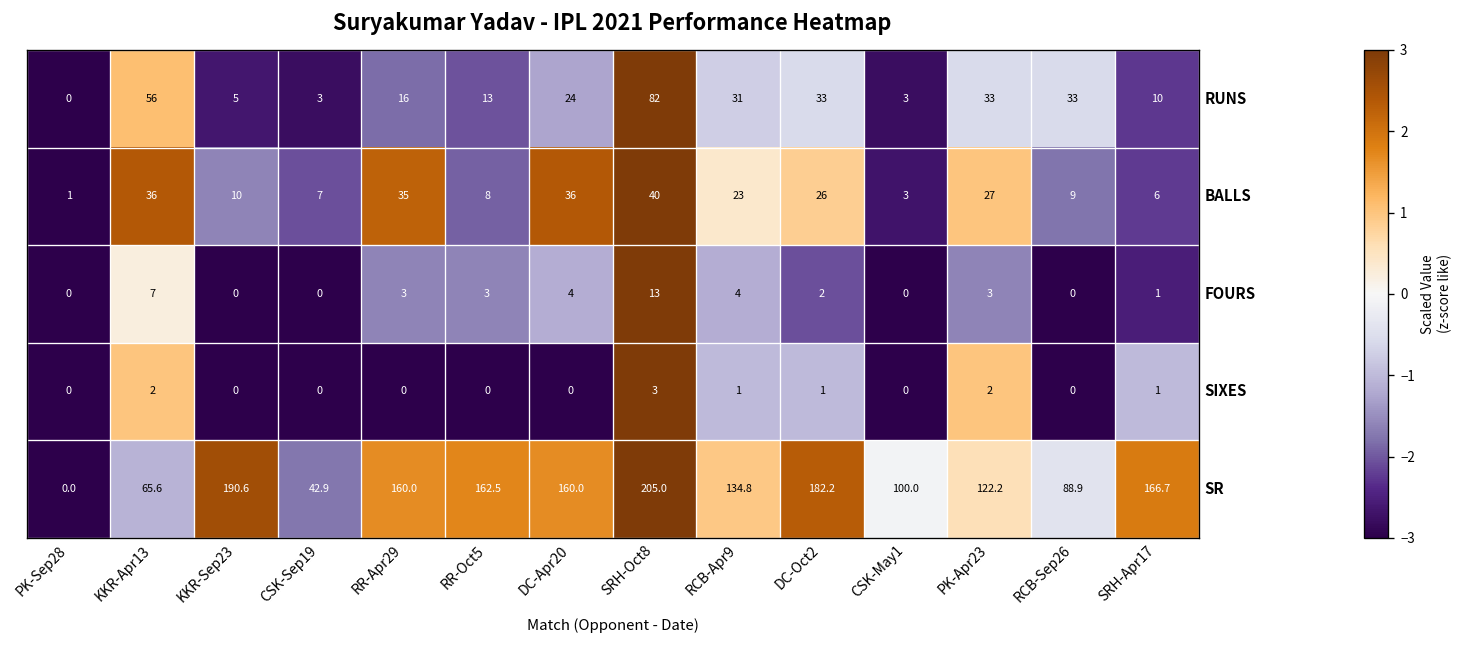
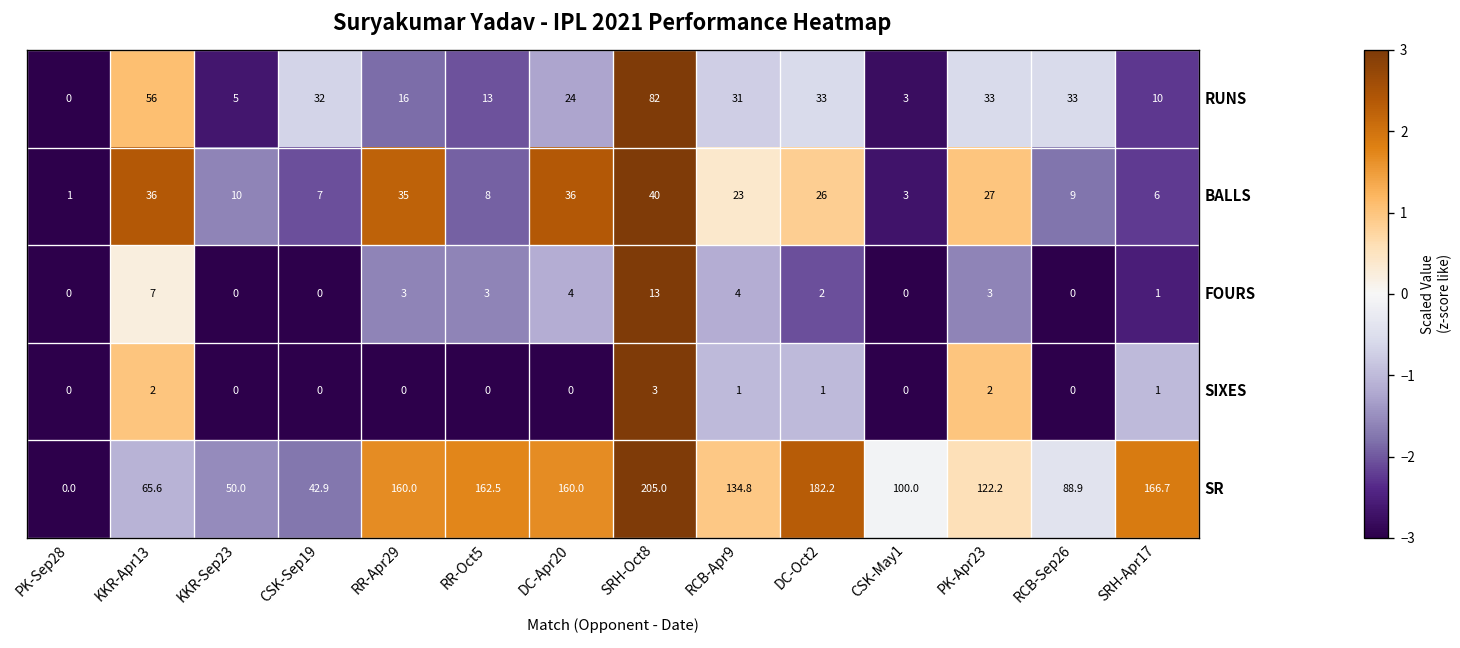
  {
    "RUNS": {
      "PK-Sep28": 0,
      "KKR-Apr13": 56,
      "KKR-Sep23": 5,
-     "CSK-Sep19": 3,
+     "CSK-Sep19": 32,
      "RR-Apr29": 16,
      "RR-Oct5": 13,
      "DC-Apr20": 24,
      "SRH-Oct8": 82,
      "RCB-Apr9": 31,
      "DC-Oct2": 33,
      "CSK-May1": 3,
      "PK-Apr23": 33,
      "RCB-Sep26": 33,
      "SRH-Apr17": 10
    },
    "BALLS": {
      "PK-Sep28": 1,
      "KKR-Apr13": 36,
      "KKR-Sep23": 10,
      "CSK-Sep19": 7,
      "RR-Apr29": 35,
      "RR-Oct5": 8,
      "DC-Apr20": 36,
      "SRH-Oct8": 40,
      "RCB-Apr9": 23,
      "DC-Oct2": 26,
      "CSK-May1": 3,
      "PK-Apr23": 27,
      "RCB-Sep26": 9,
      "SRH-Apr17": 6
    },
    "FOURS": {
      "PK-Sep28": 0,
      "KKR-Apr13": 7,
      "KKR-Sep23": 0,
      "CSK-Sep19": 0,
      "RR-Apr29": 3,
      "RR-Oct5": 3,
      "DC-Apr20": 4,
      "SRH-Oct8": 13,
      "RCB-Apr9": 4,
      "DC-Oct2": 2,
      "CSK-May1": 0,
      "PK-Apr23": 3,
      "RCB-Sep26": 0,
      "SRH-Apr17": 1
    },
    "SIXES": {
      "PK-Sep28": 0,
      "KKR-Apr13": 2,
      "KKR-Sep23": 0,
      "CSK-Sep19": 0,
      "RR-Apr29": 0,
      "RR-Oct5": 0,
      "DC-Apr20": 0,
      "SRH-Oct8": 3,
      "RCB-Apr9": 1,
      "DC-Oct2": 1,
      "CSK-May1": 0,
      "PK-Apr23": 2,
      "RCB-Sep26": 0,
      "SRH-Apr17": 1
    },
    "SR": {
      "PK-Sep28": 0.0,
      "KKR-Apr13": 65.6,
-     "KKR-Sep23": 190.6,
+     "KKR-Sep23": 50.0,
      "CSK-Sep19": 42.9,
      "RR-Apr29": 160.0,
      "RR-Oct5": 162.5,
      "DC-Apr20": 160.0,
      "SRH-Oct8": 205.0,
      "RCB-Apr9": 134.8,
      "DC-Oct2": 182.2,
      "CSK-May1": 100.0,
      "PK-Apr23": 122.2,
      "RCB-Sep26": 88.9,
      "SRH-Apr17": 166.7
    }
  }
